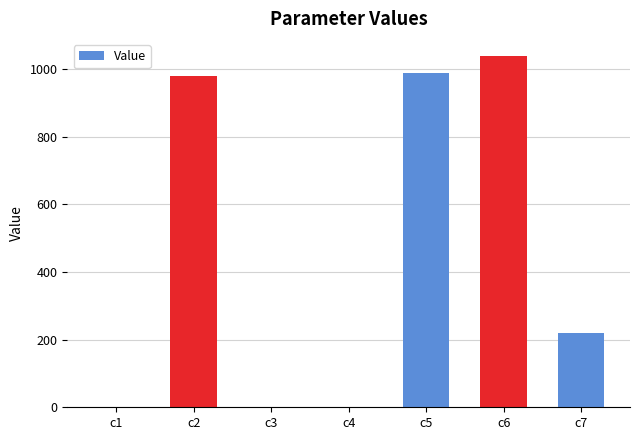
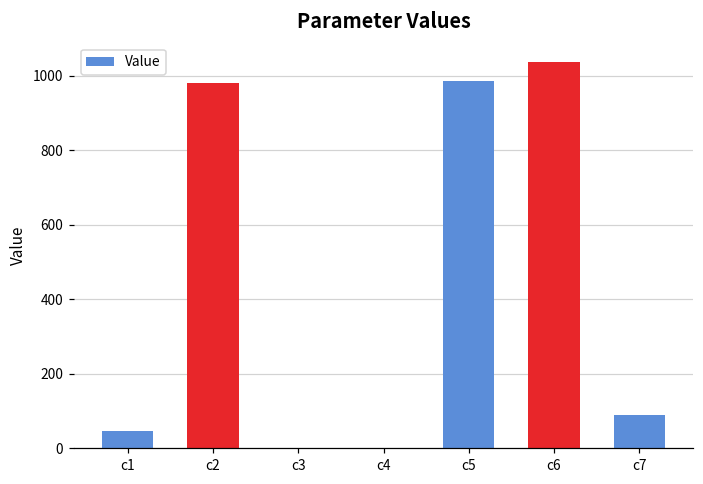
  {
-   "c1": 0,
+   "c1": 50,
    "c2": 980,
    "c5": 990,
    "c6": 1040,
-   "c7": 220
+   "c7": 90
  }
